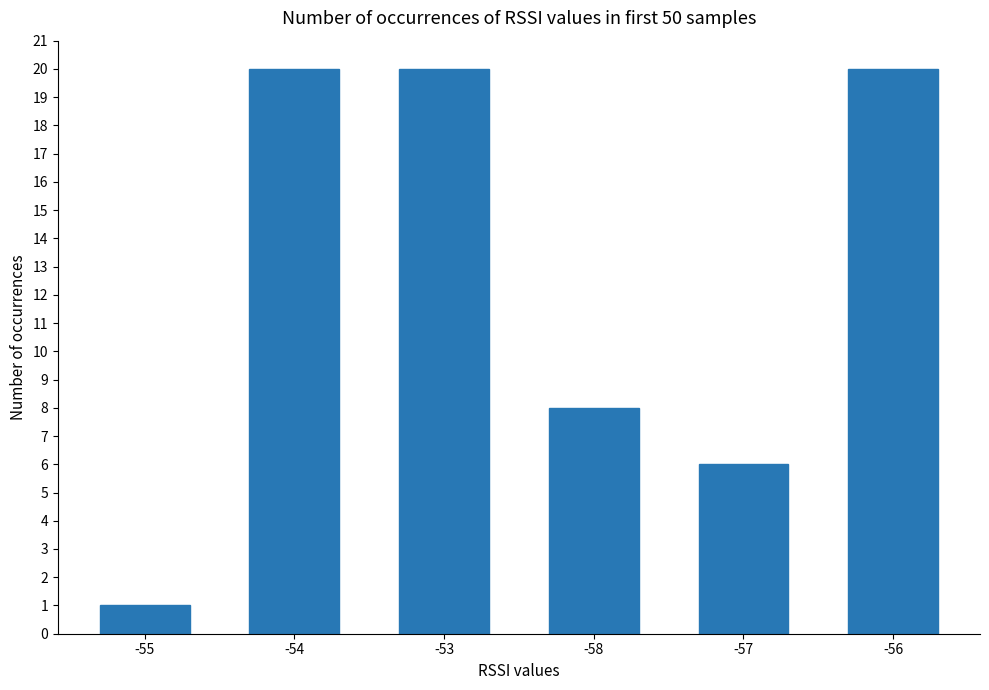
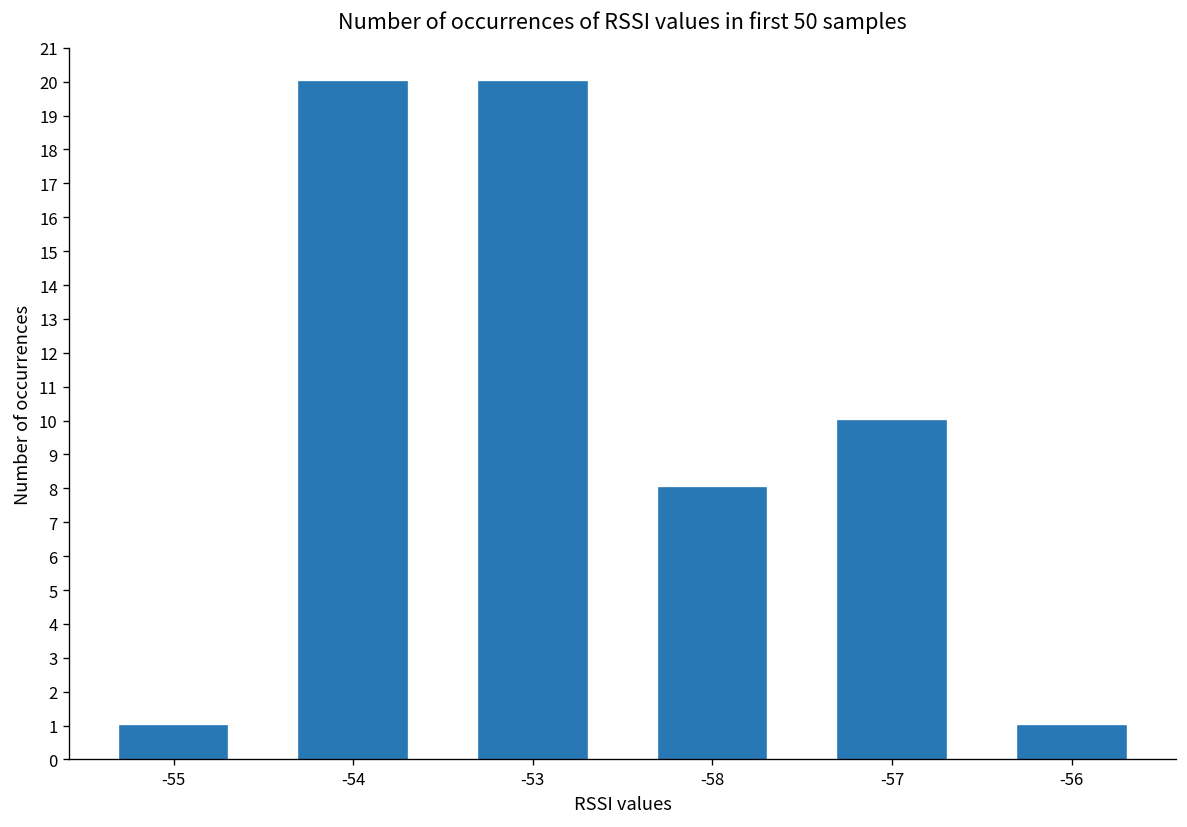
  {
    "-55": 1,
    "-54": 20,
    "-53": 20,
    "-58": 8,
-   "-57": 6,
-   "-56": 20
+   "-57": 10,
+   "-56": 1
  }
